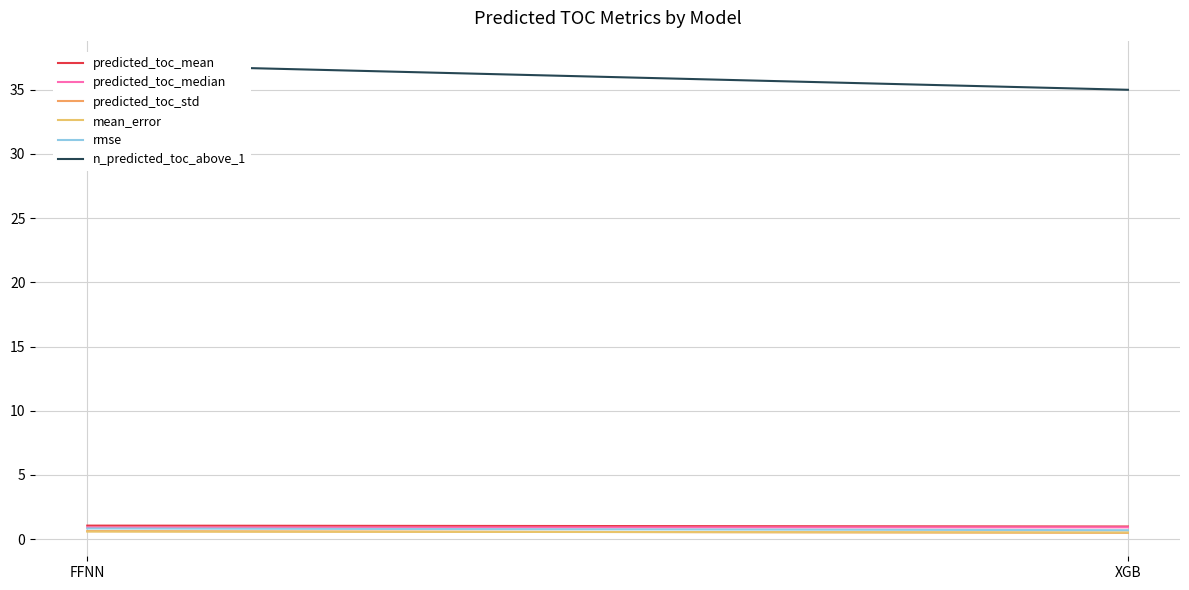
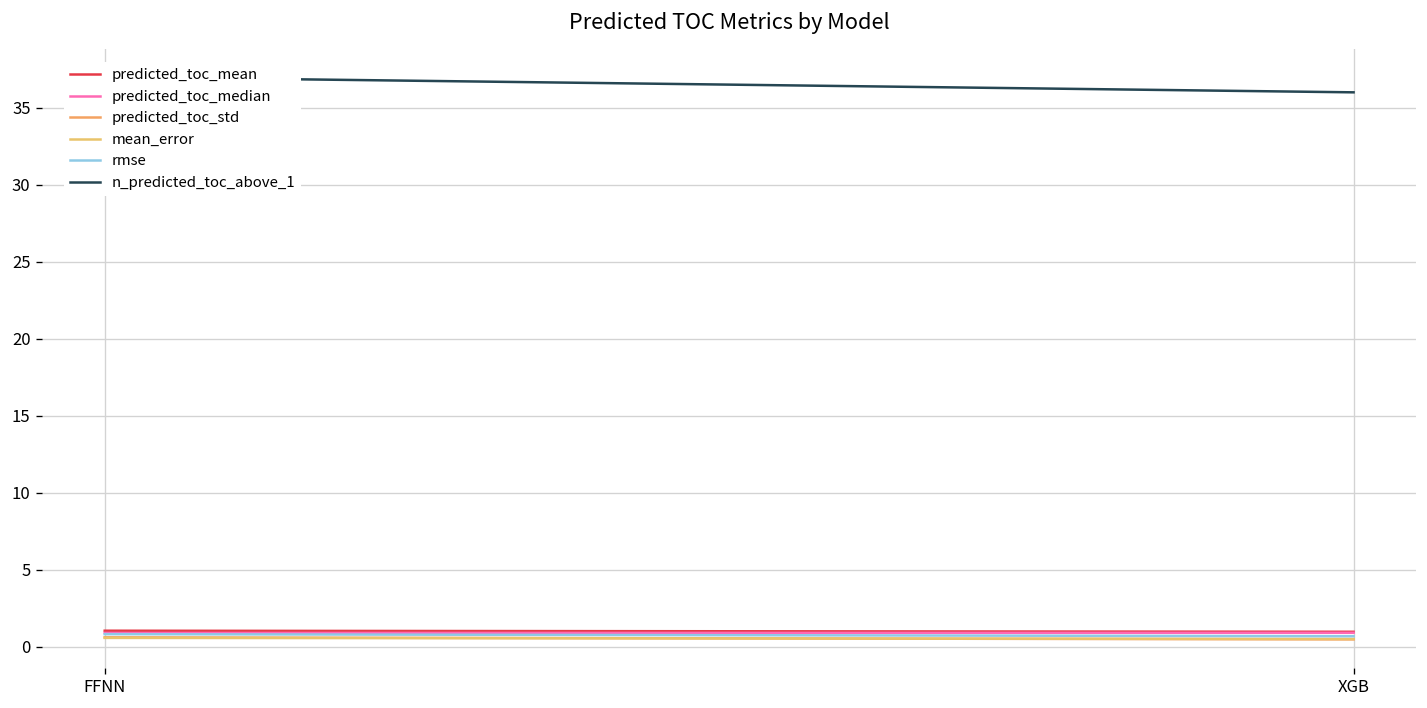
  {
    "n_predicted_toc_above_1": {
-     "XGB": 35
+     "XGB": 36
    }
  }
